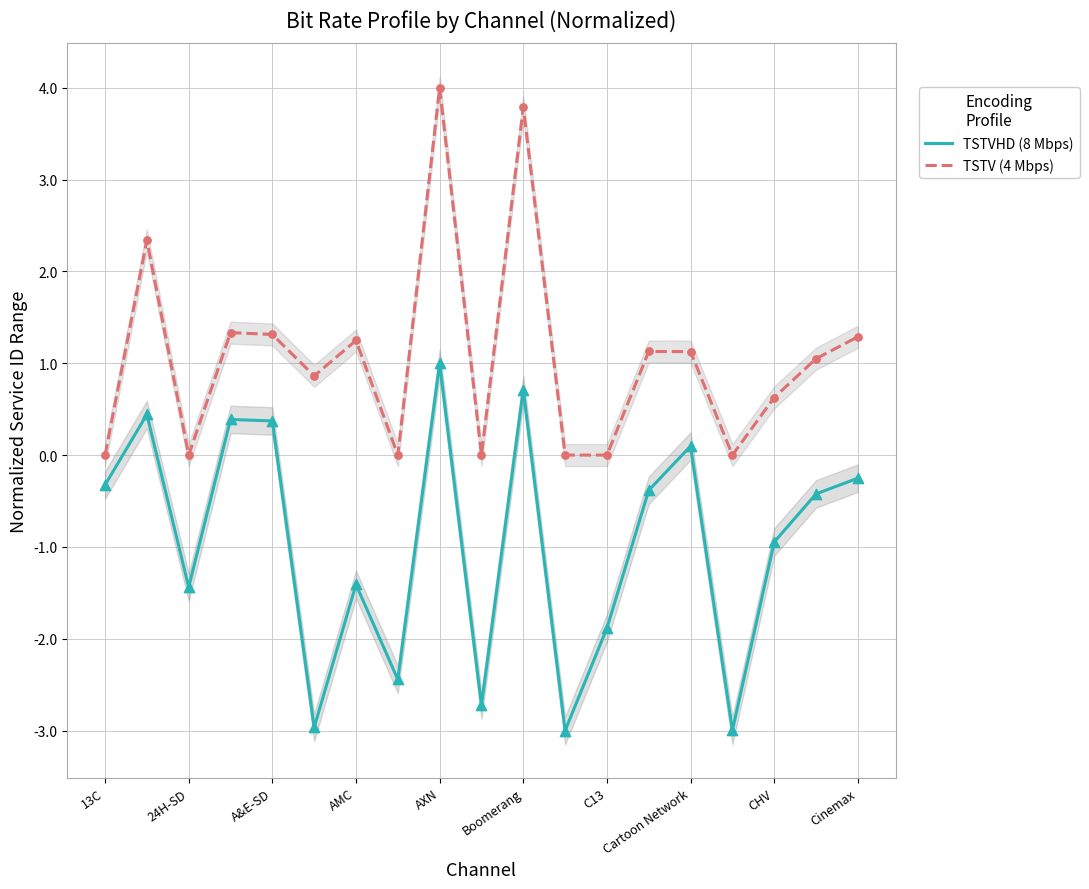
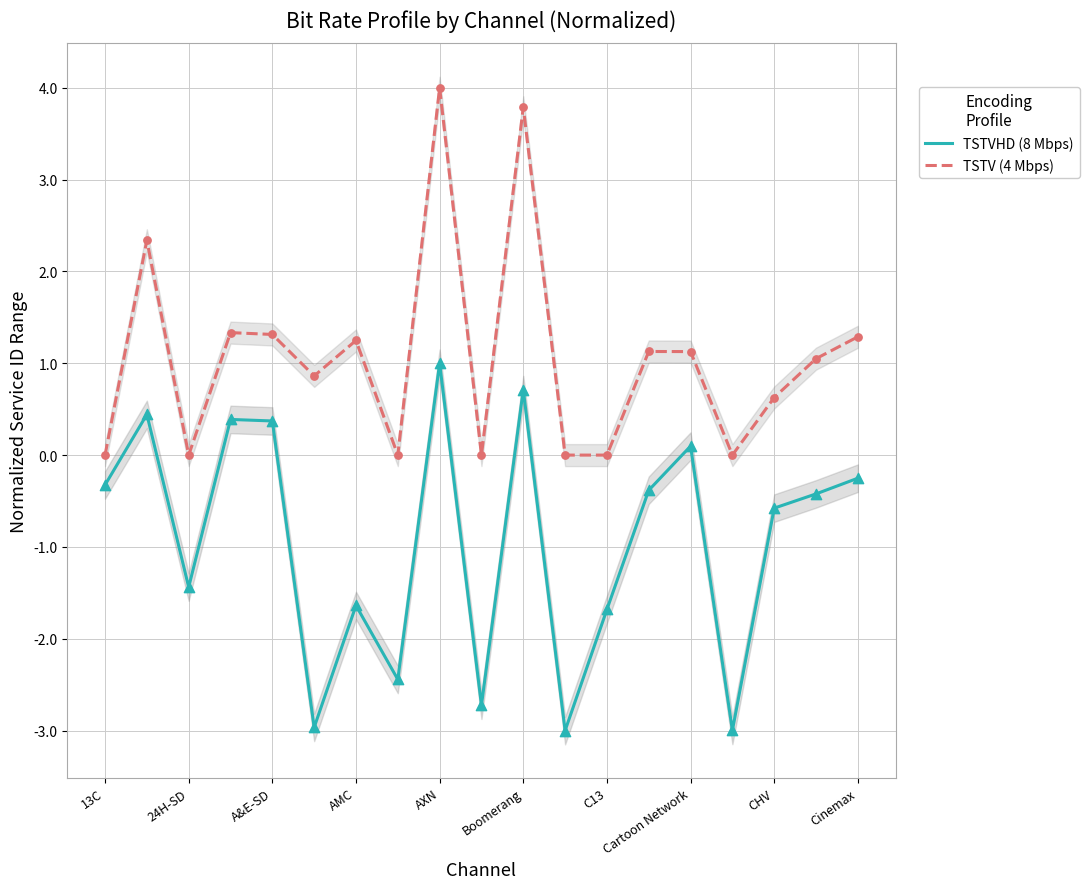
  {
    "TSTVHD (8 Mbps)": {
      "13C": -0.3,
      "24H-SD": -1.4,
      "A&E-SD": 0.4,
-     "AMC": -1.4,
+     "AMC": -1.6,
      "AXN": 1.0,
      "Boomerang": 0.7,
-     "C13": -1.9,
+     "C13": -1.7,
      "Cartoon Network": 0.1,
-     "CHV": -0.9,
+     "CHV": -0.6,
      "Cinemax": -0.3
    },
    "TSTV (4 Mbps)": {
      "13C": 0.0,
      "24H-SD": 0.0,
      "A&E-SD": 1.3,
      "AMC": 1.2,
      "AXN": 4.0,
      "Boomerang": 3.8,
      "C13": 0.0,
      "Cartoon Network": 1.1,
      "CHV": 0.6,
      "Cinemax": 1.3
    }
  }
